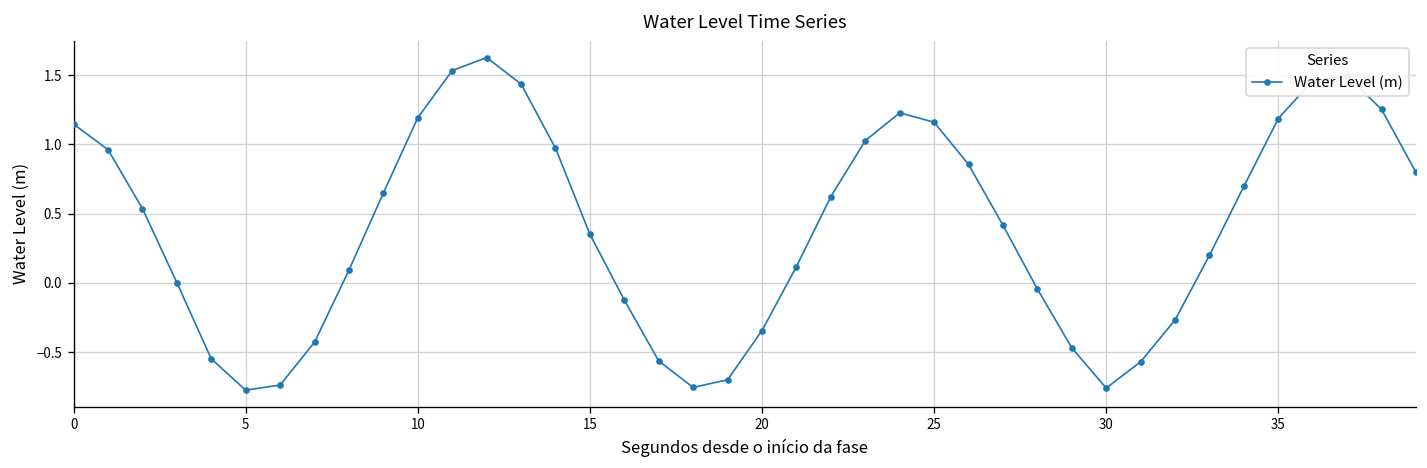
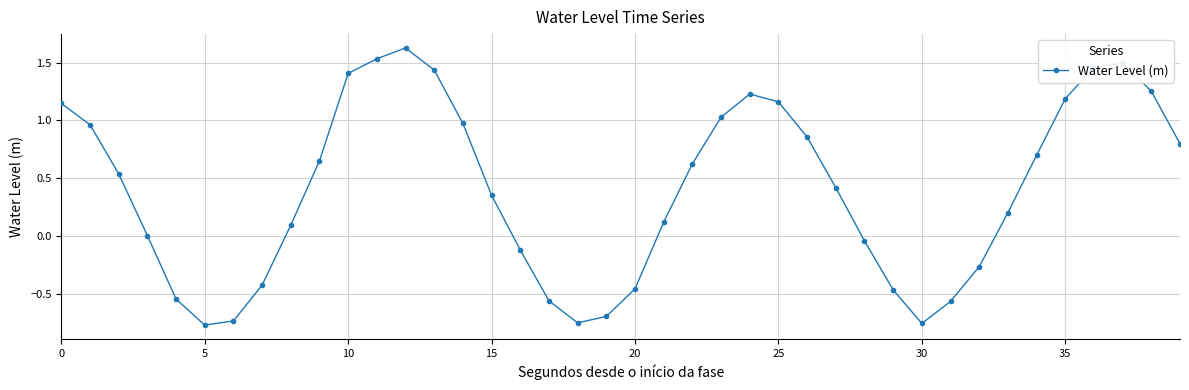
  {
    "0": 1.15,
    "5": -0.77,
-   "10": 1.19,
+   "10": 1.41,
    "15": 0.35,
-   "20": -0.34,
+   "20": -0.46,
    "25": 1.16,
    "30": -0.76,
    "35": 1.19
  }
